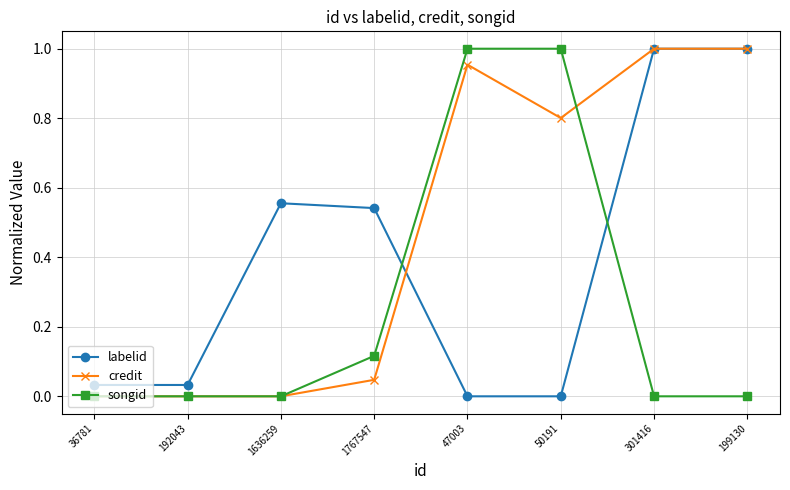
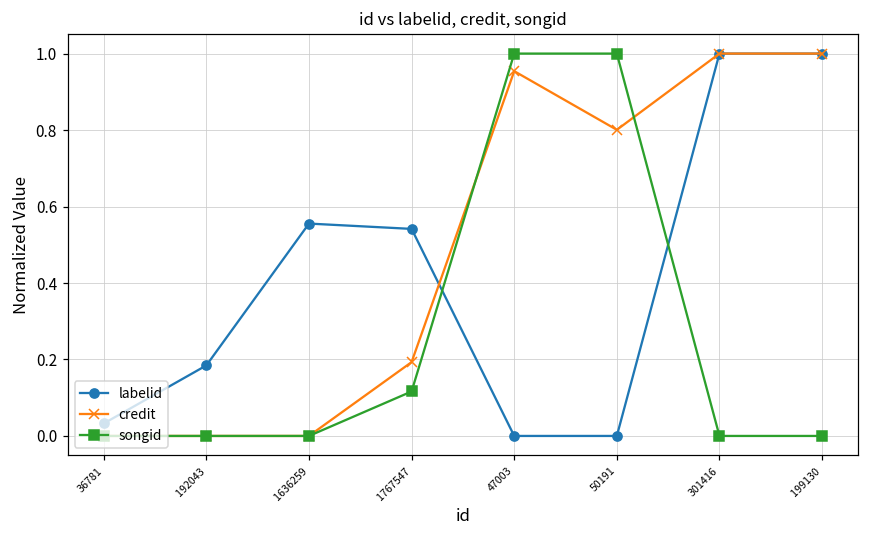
  {
    "labelid": {
-     "192043": 0.03,
+     "192043": 0.18,
      "1636259": 0.56,
      "1767547": 0.54,
      "47003": 0.00,
      "50191": 0.00
    },
    "credit": {
-     "1767547": 0.05,
+     "1767547": 0.19,
      "47003": 0.95,
      "50191": 0.80
    },
    "songid": {
      "1767547": 0.12,
      "47003": 1.00,
      "50191": 1.00,
      "301416": 0.00,
      "199130": 0.00
    }
  }
